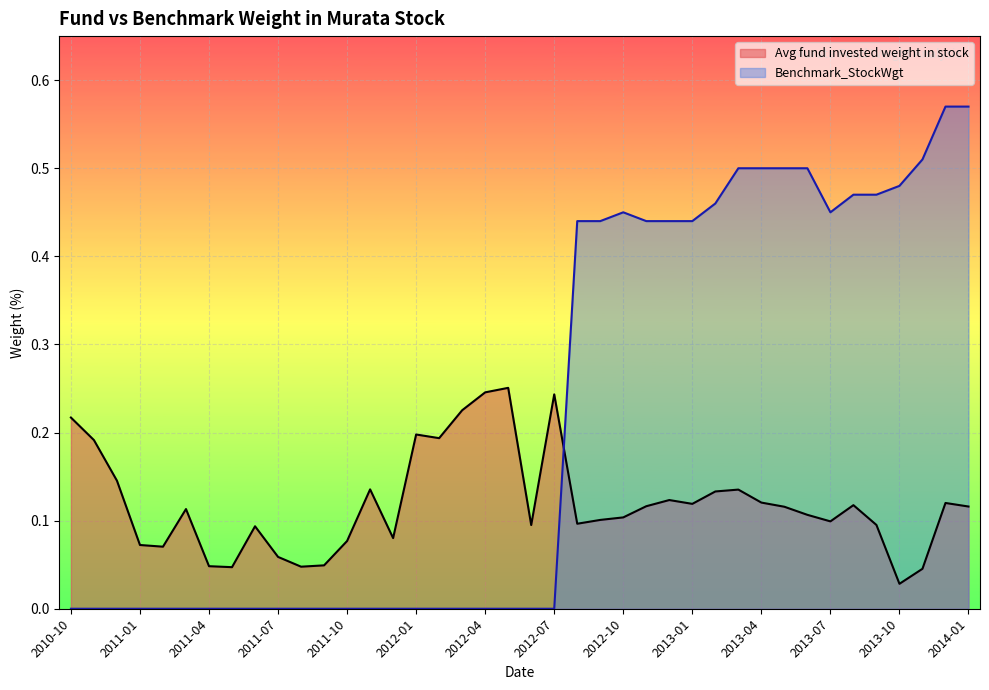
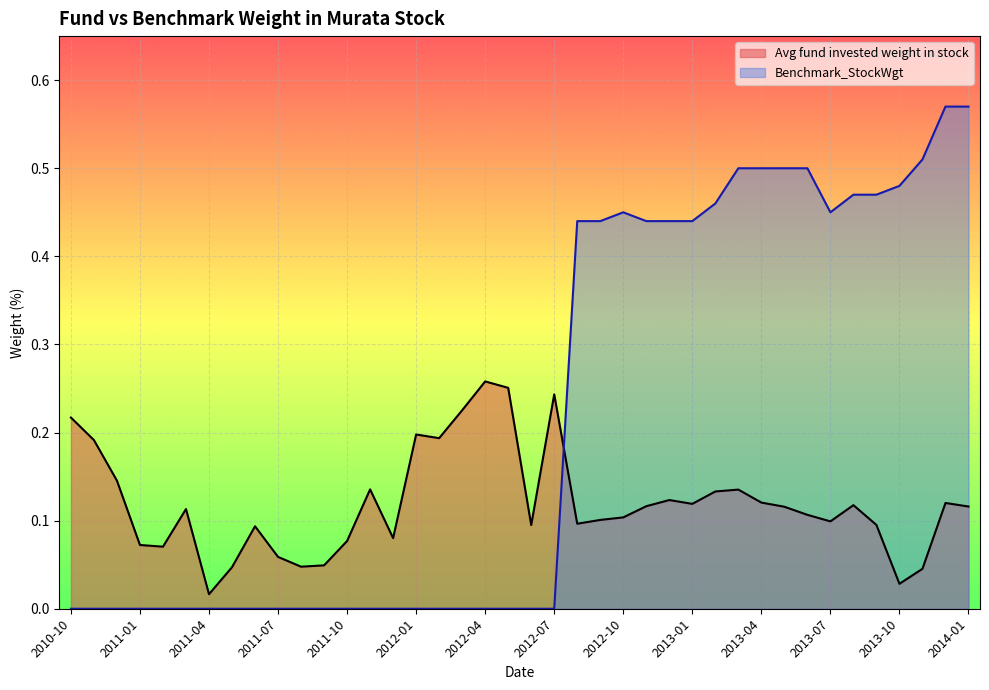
  {
    "Avg fund invested weight in stock": {
      "2010-10": 0.22,
      "2011-01": 0.07,
-     "2011-04": 0.05,
+     "2011-04": 0.02,
      "2011-07": 0.06,
      "2011-10": 0.08,
      "2012-01": 0.20,
-     "2012-04": 0.25,
+     "2012-04": 0.26,
      "2012-07": 0.24,
      "2012-10": 0.10,
      "2013-01": 0.12,
      "2013-04": 0.12,
      "2013-07": 0.10,
      "2013-10": 0.03,
      "2014-01": 0.12
    },
    "Benchmark_StockWgt": {
      "2010-10": 0.00,
      "2011-01": 0.00,
      "2011-04": 0.00,
      "2011-07": 0.00,
      "2011-10": 0.00,
      "2012-01": 0.00,
      "2012-04": 0.00,
      "2012-07": 0.00,
      "2012-10": 0.45,
      "2013-01": 0.44,
      "2013-04": 0.50,
      "2013-07": 0.45,
      "2013-10": 0.48,
      "2014-01": 0.57
    }
  }
